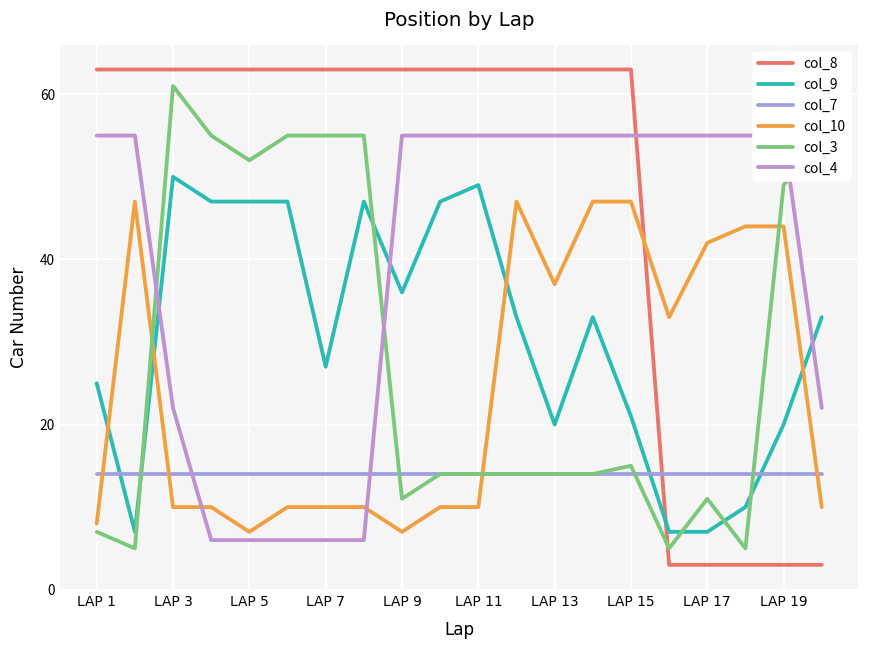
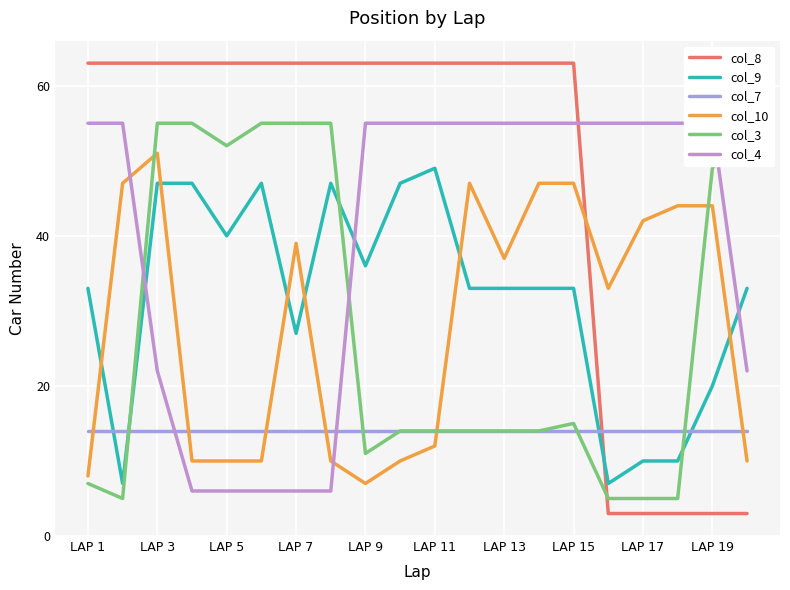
  {
    "col_8": {
      "LAP 1": 63,
      "LAP 3": 63,
      "LAP 5": 63,
      "LAP 7": 63,
      "LAP 9": 63,
      "LAP 11": 63,
      "LAP 13": 63,
      "LAP 15": 63,
      "LAP 17": 3,
      "LAP 19": 3
    },
    "col_9": {
-     "LAP 1": 25,
-     "LAP 3": 50,
-     "LAP 5": 47,
+     "LAP 1": 33,
+     "LAP 3": 47,
+     "LAP 5": 40,
      "LAP 7": 27,
      "LAP 9": 36,
      "LAP 11": 49,
-     "LAP 13": 20,
-     "LAP 15": 21,
-     "LAP 17": 7,
+     "LAP 13": 33,
+     "LAP 15": 33,
+     "LAP 17": 10,
      "LAP 19": 20
    },
    "col_10": {
      "LAP 1": 8,
-     "LAP 3": 10,
-     "LAP 5": 7,
-     "LAP 7": 10,
+     "LAP 3": 51,
+     "LAP 5": 10,
+     "LAP 7": 39,
      "LAP 9": 7,
-     "LAP 11": 10,
+     "LAP 11": 12,
      "LAP 13": 37,
      "LAP 15": 47,
      "LAP 17": 42,
      "LAP 19": 44
    },
    "col_3": {
      "LAP 1": 7,
-     "LAP 3": 61,
+     "LAP 3": 55,
      "LAP 5": 52,
      "LAP 7": 55,
      "LAP 9": 11,
      "LAP 15": 15,
-     "LAP 17": 11,
+     "LAP 17": 5,
      "LAP 19": 49
    }
  }
